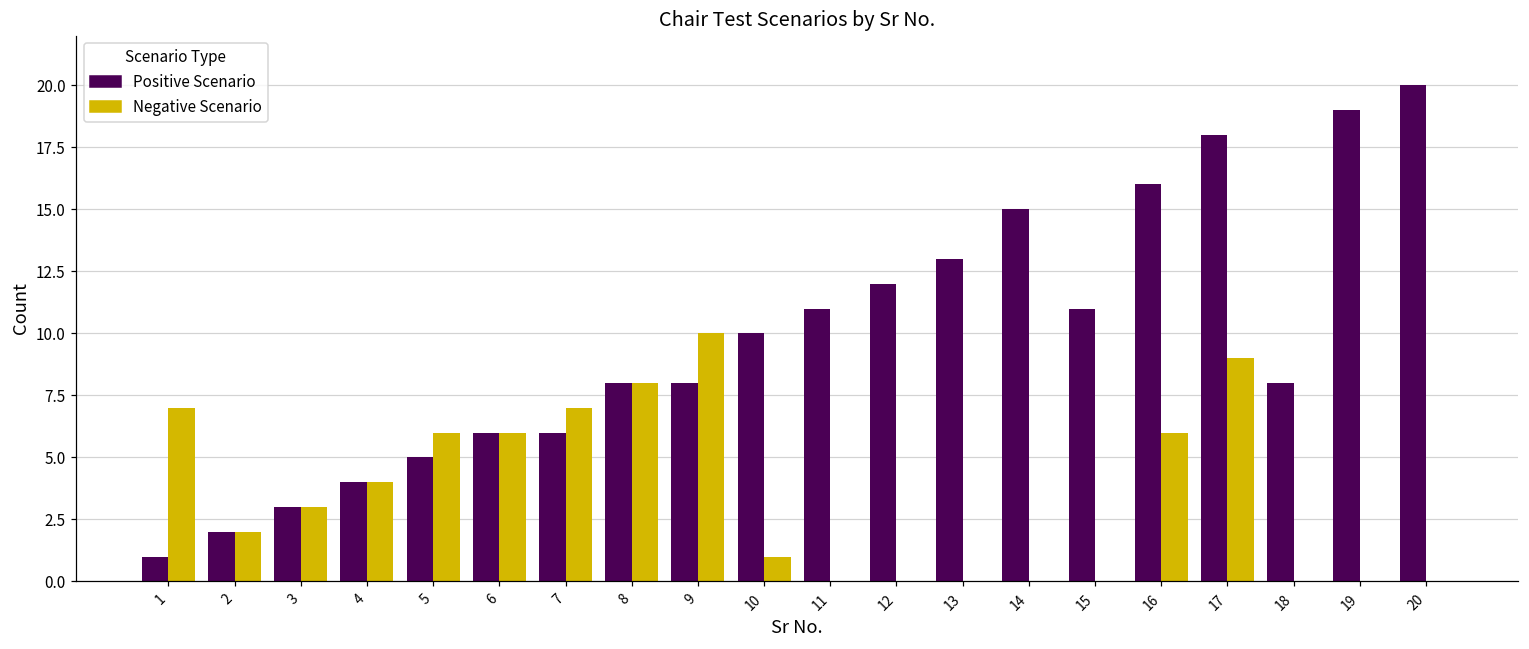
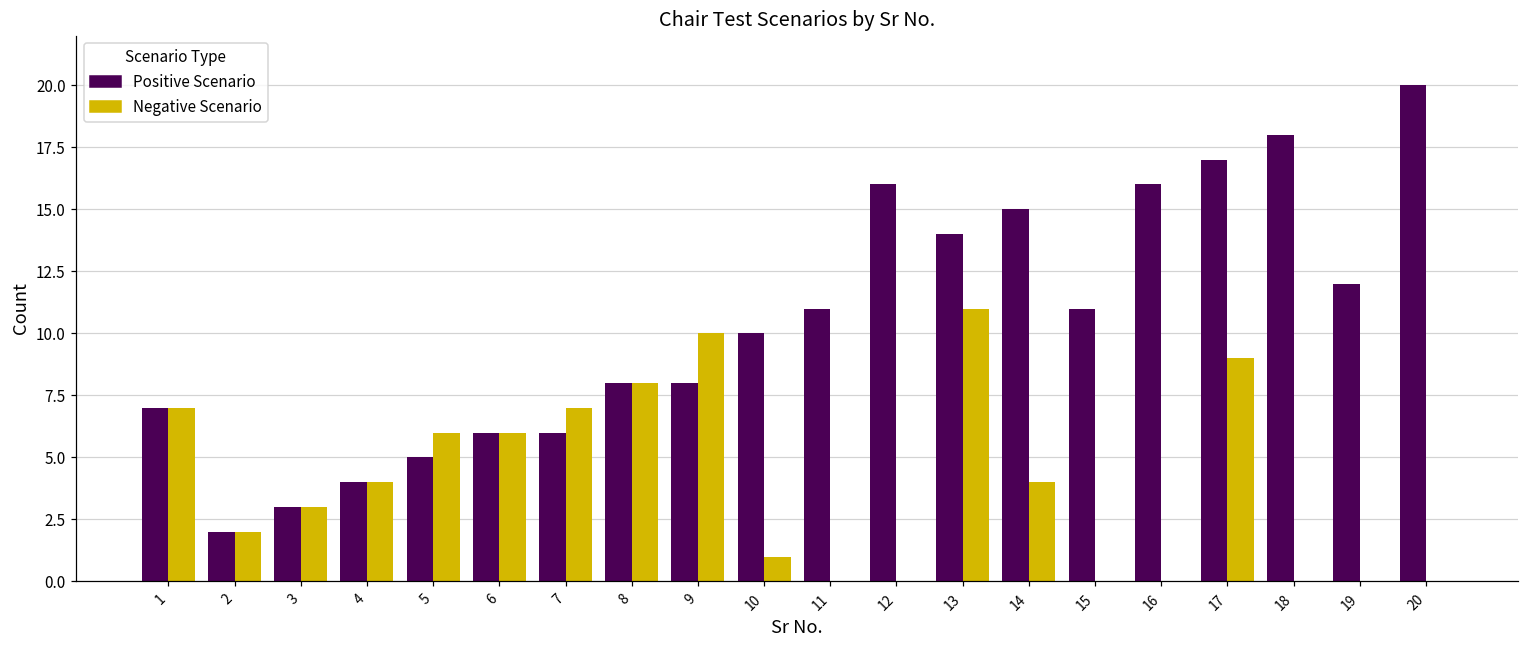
  {
    "Positive Scenario": {
-     "1": 1,
+     "1": 7,
      "2": 2,
      "3": 3,
      "4": 4,
      "5": 5,
      "6": 6,
      "7": 6,
      "8": 8,
      "9": 8,
      "10": 10,
      "11": 11,
-     "12": 12,
-     "13": 13,
+     "12": 16,
+     "13": 14,
      "14": 15,
      "15": 11,
      "16": 16,
-     "17": 18,
-     "18": 8,
-     "19": 19,
+     "17": 17,
+     "18": 18,
+     "19": 12,
      "20": 20
    },
    "Negative Scenario": {
      "1": 7,
      "2": 2,
      "3": 3,
      "4": 4,
      "5": 6,
      "6": 6,
      "7": 7,
      "8": 8,
      "9": 10,
      "10": 1,
      "11": 0,
      "12": 0,
-     "13": 0,
-     "14": 0,
+     "13": 11,
+     "14": 4,
      "15": 0,
-     "16": 6,
+     "16": 0,
      "17": 9,
      "18": 0,
      "19": 0,
      "20": 0
    }
  }
